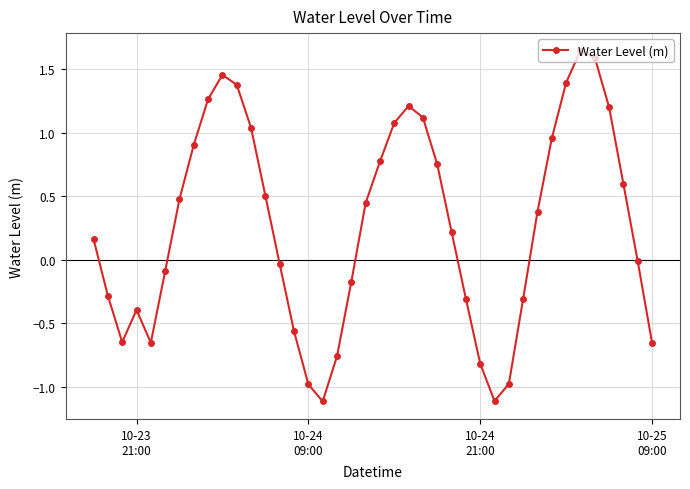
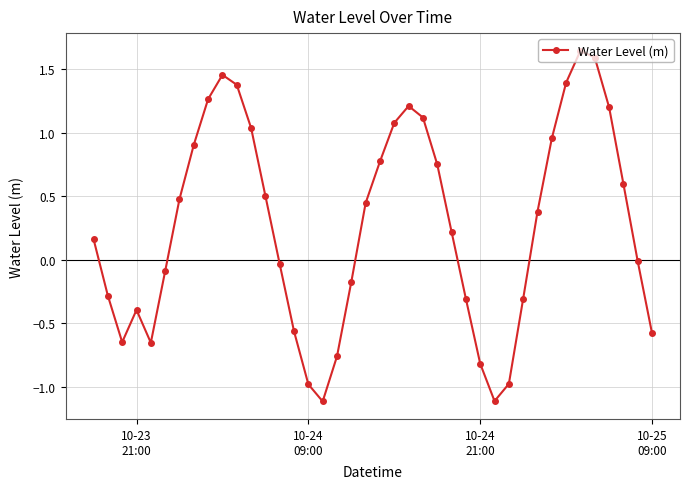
  {
    "10-23 21:00": -0.40,
    "10-24 09:00": -0.98,
    "10-24 21:00": -0.82,
-   "10-25 09:00": -0.65
+   "10-25 09:00": -0.58
  }
